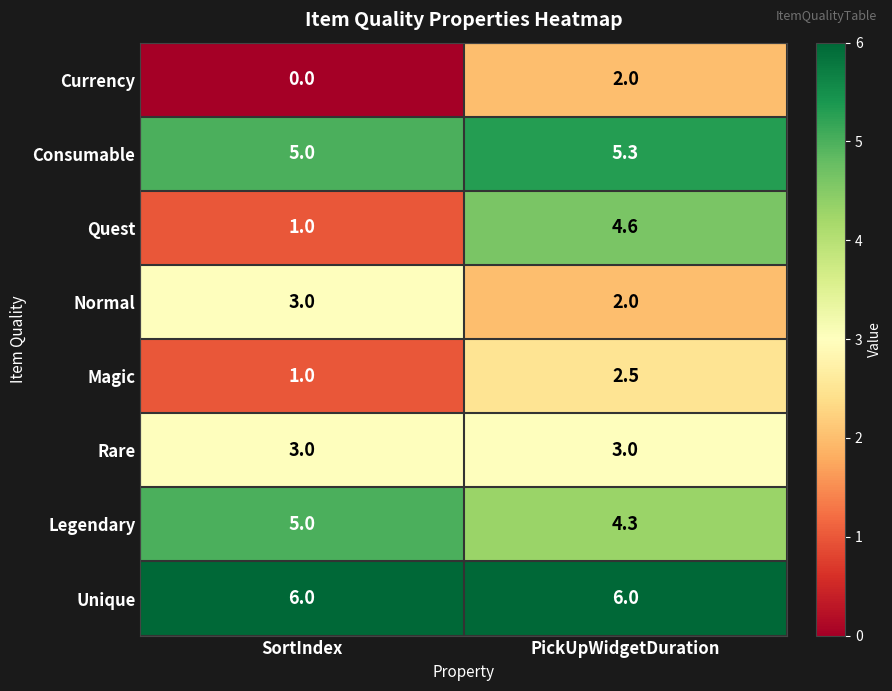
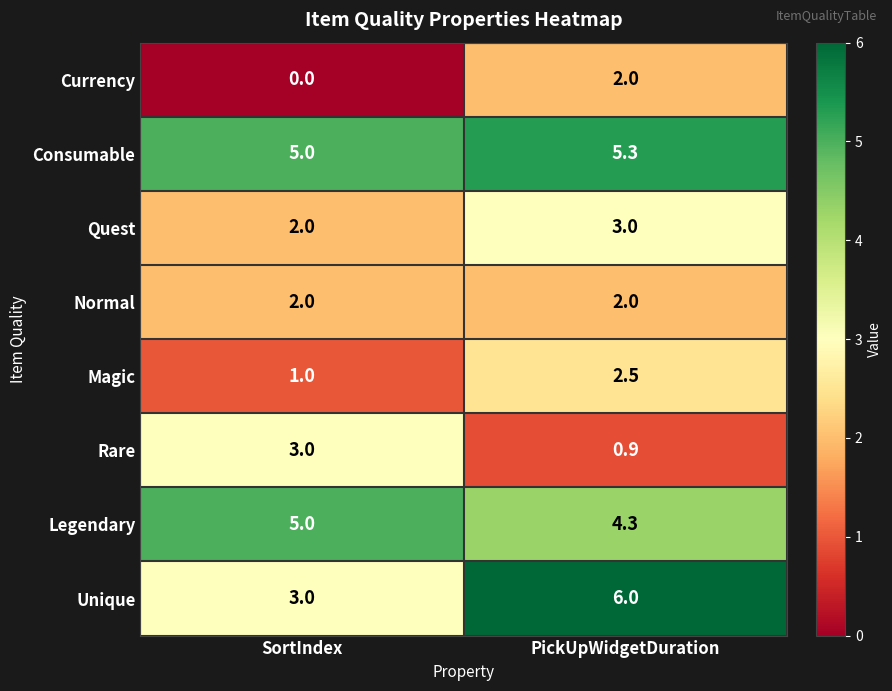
  {
    "Currency": {
      "SortIndex": 0.0,
      "PickUpWidgetDuration": 2.0
    },
    "Consumable": {
      "SortIndex": 5.0,
      "PickUpWidgetDuration": 5.3
    },
    "Quest": {
-     "SortIndex": 1.0,
-     "PickUpWidgetDuration": 4.6
+     "SortIndex": 2.0,
+     "PickUpWidgetDuration": 3.0
    },
    "Normal": {
-     "SortIndex": 3.0,
+     "SortIndex": 2.0,
      "PickUpWidgetDuration": 2.0
    },
    "Magic": {
      "SortIndex": 1.0,
      "PickUpWidgetDuration": 2.5
    },
    "Rare": {
      "SortIndex": 3.0,
-     "PickUpWidgetDuration": 3.0
+     "PickUpWidgetDuration": 0.9
    },
    "Legendary": {
      "SortIndex": 5.0,
      "PickUpWidgetDuration": 4.3
    },
    "Unique": {
-     "SortIndex": 6.0,
+     "SortIndex": 3.0,
      "PickUpWidgetDuration": 6.0
    }
  }
